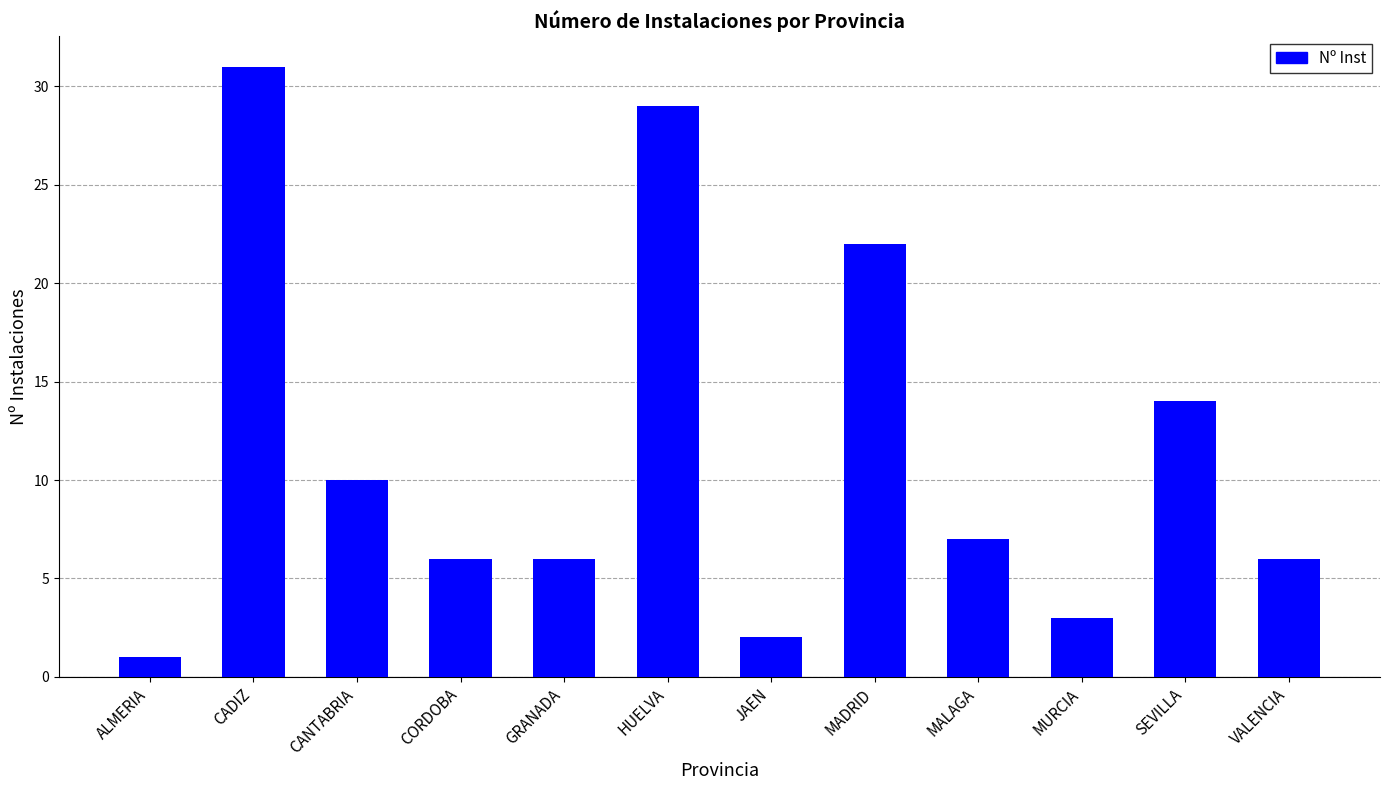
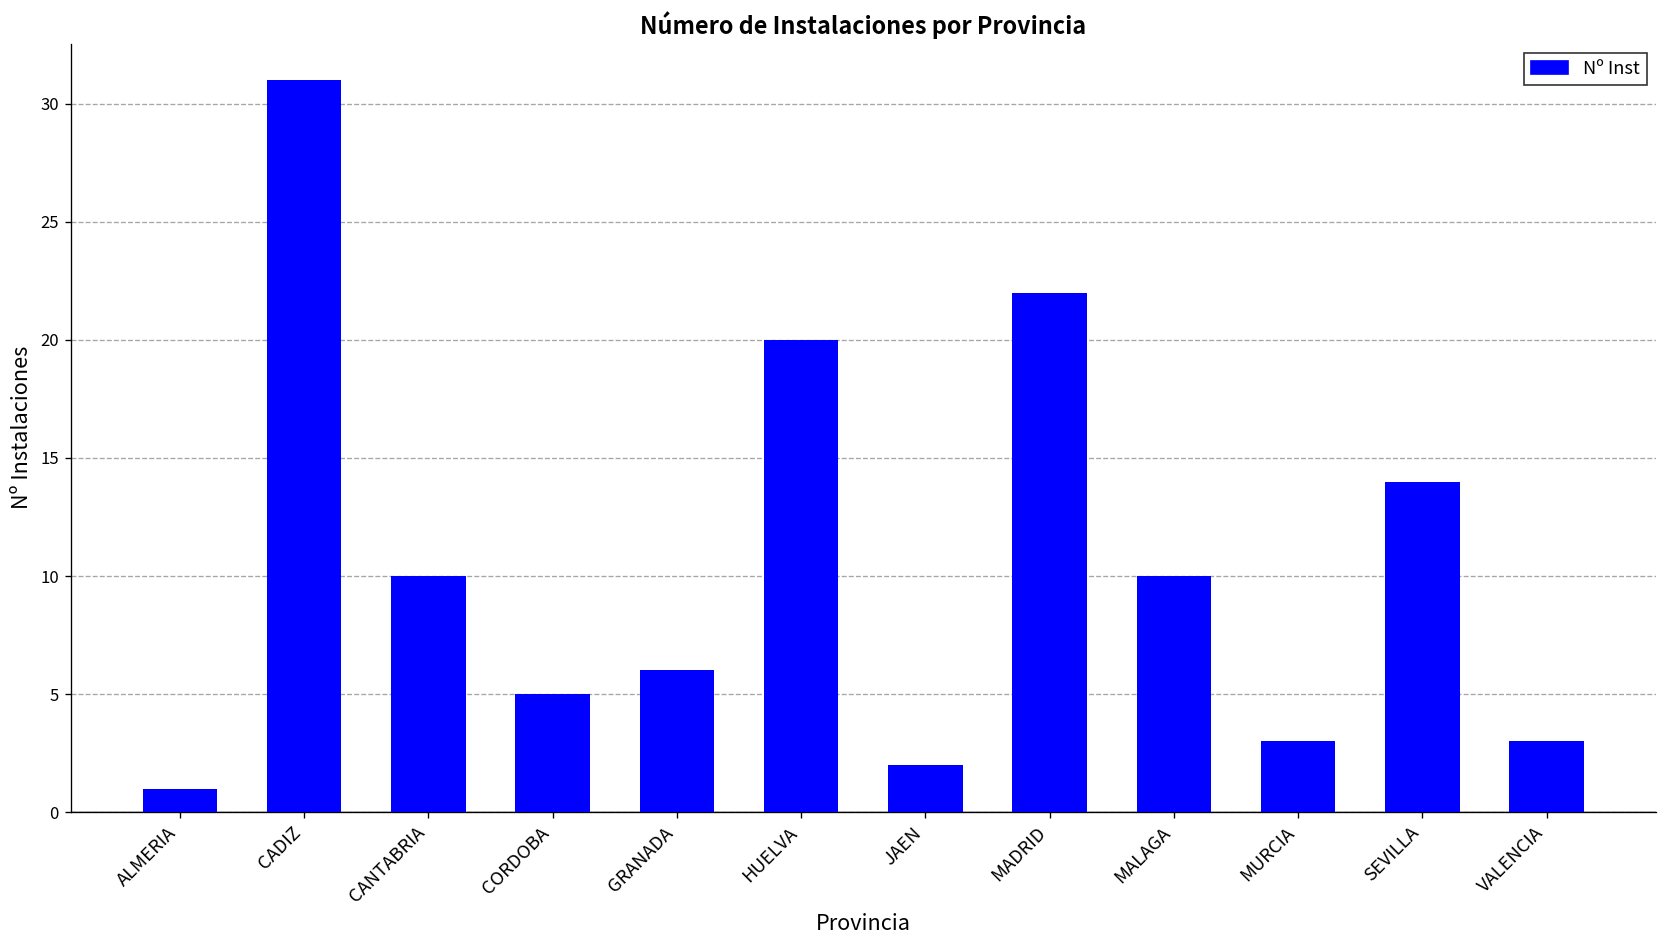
  {
    "ALMERIA": 1,
    "CADIZ": 31,
    "CANTABRIA": 10,
-   "CORDOBA": 6,
+   "CORDOBA": 5,
    "GRANADA": 6,
-   "HUELVA": 29,
+   "HUELVA": 20,
    "JAEN": 2,
    "MADRID": 22,
-   "MALAGA": 7,
+   "MALAGA": 10,
    "MURCIA": 3,
    "SEVILLA": 14,
-   "VALENCIA": 6
+   "VALENCIA": 3
  }
